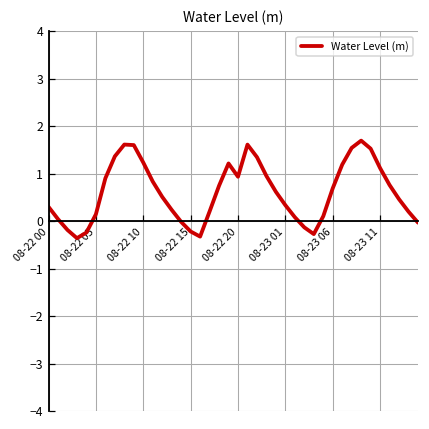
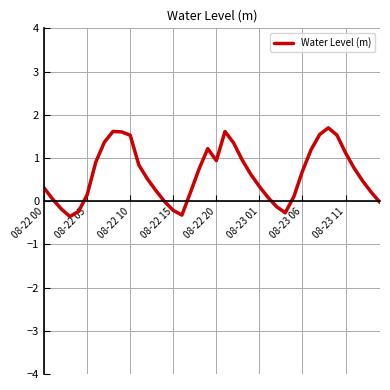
  {
    "08-22 00": 0.3,
    "08-22 05": 0.1,
-   "08-22 10": 1.2,
+   "08-22 10": 1.5,
    "08-22 15": -0.2,
    "08-22 20": 0.9,
    "08-23 01": 0.3,
    "08-23 06": 0.7,
    "08-23 11": 1.1
  }
